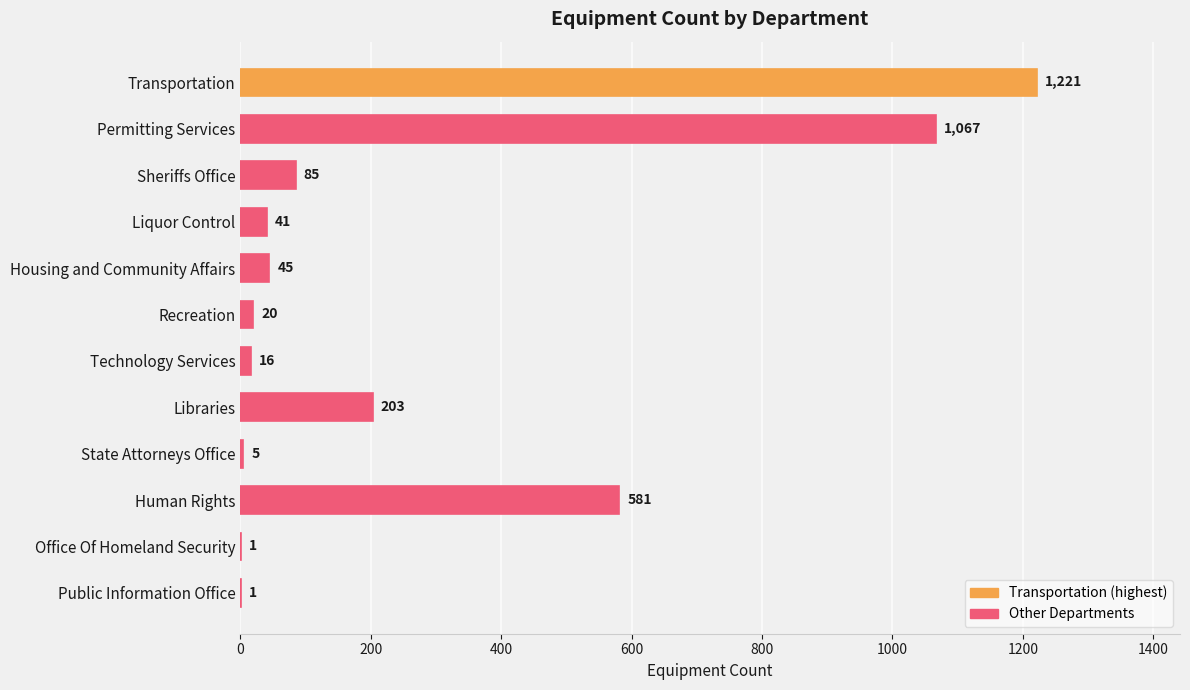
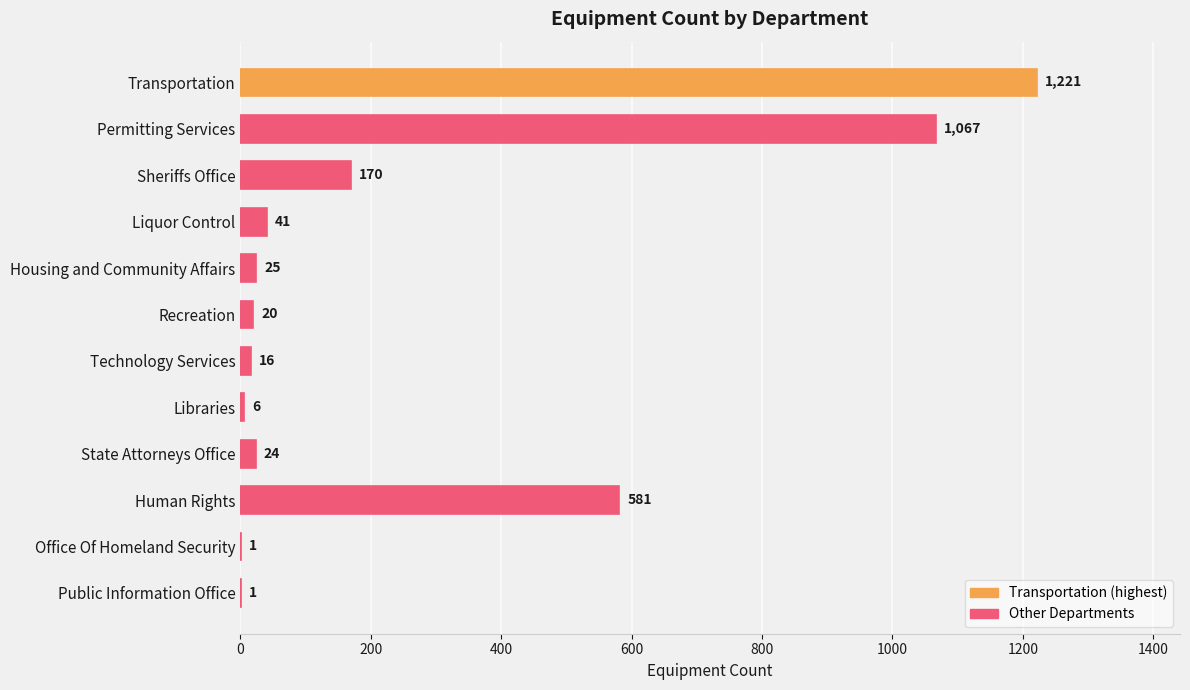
  {
    "Transportation": "1,221",
    "Permitting Services": "1,067",
-   "Sheriffs Office": "85",
+   "Sheriffs Office": "170",
    "Liquor Control": "41",
-   "Housing and Community Affairs": "45",
+   "Housing and Community Affairs": "25",
    "Recreation": "20",
    "Technology Services": "16",
-   "Libraries": "203",
-   "State Attorneys Office": "5",
+   "Libraries": "6",
+   "State Attorneys Office": "24",
    "Human Rights": "581",
    "Office Of Homeland Security": "1",
    "Public Information Office": "1"
  }
